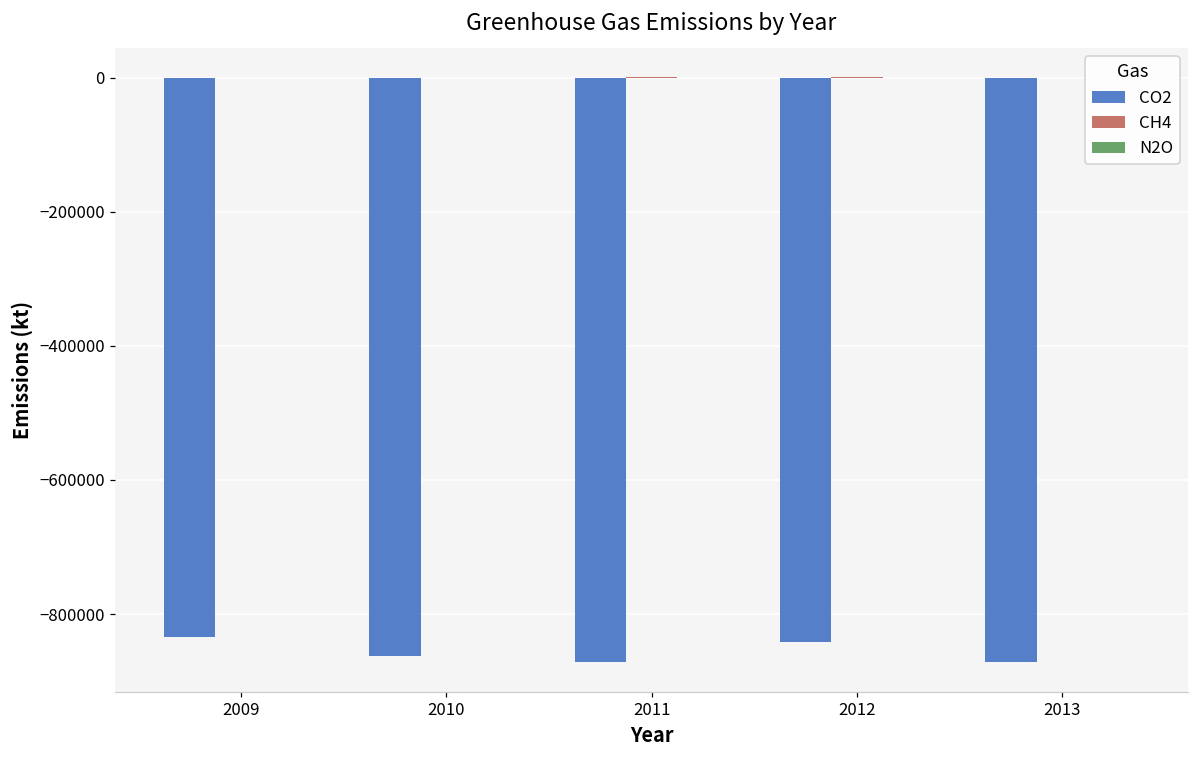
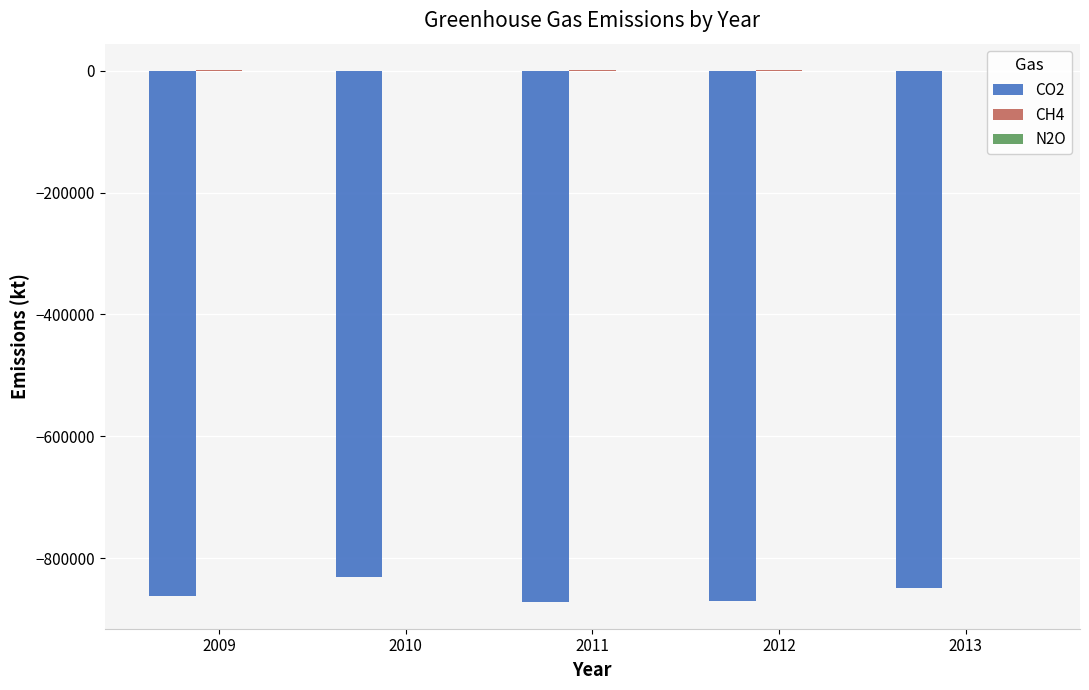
  {
    "CO2": {
-     "2009": -830000,
-     "2010": -860000,
+     "2009": -860000,
+     "2010": -830000,
      "2011": -870000,
-     "2012": -840000,
-     "2013": -870000
+     "2012": -870000,
+     "2013": -850000
    }
  }
